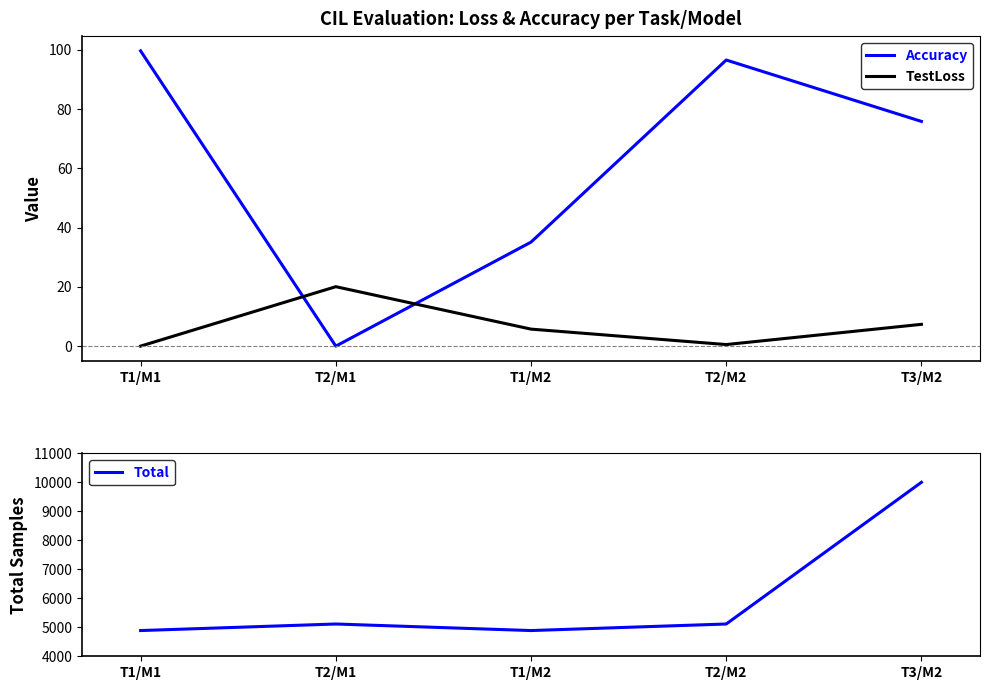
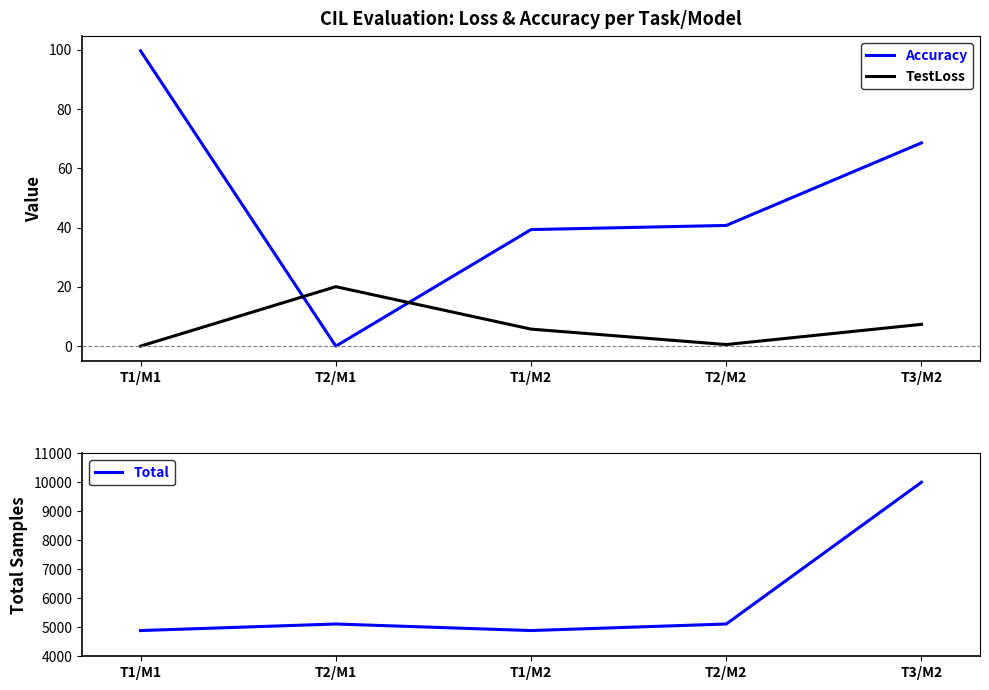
  {
    "CIL Evaluation: Loss & Accuracy per Task/Model": {
      "Accuracy": {
        "T1/M1": 100,
        "T2/M1": 0,
-       "T1/M2": 35,
-       "T2/M2": 97,
-       "T3/M2": 76
+       "T1/M2": 39,
+       "T2/M2": 41,
+       "T3/M2": 69
      },
      "TestLoss": {
        "T1/M1": 0,
        "T2/M1": 20,
        "T1/M2": 6,
        "T2/M2": 1,
        "T3/M2": 7
      }
    }
  }
